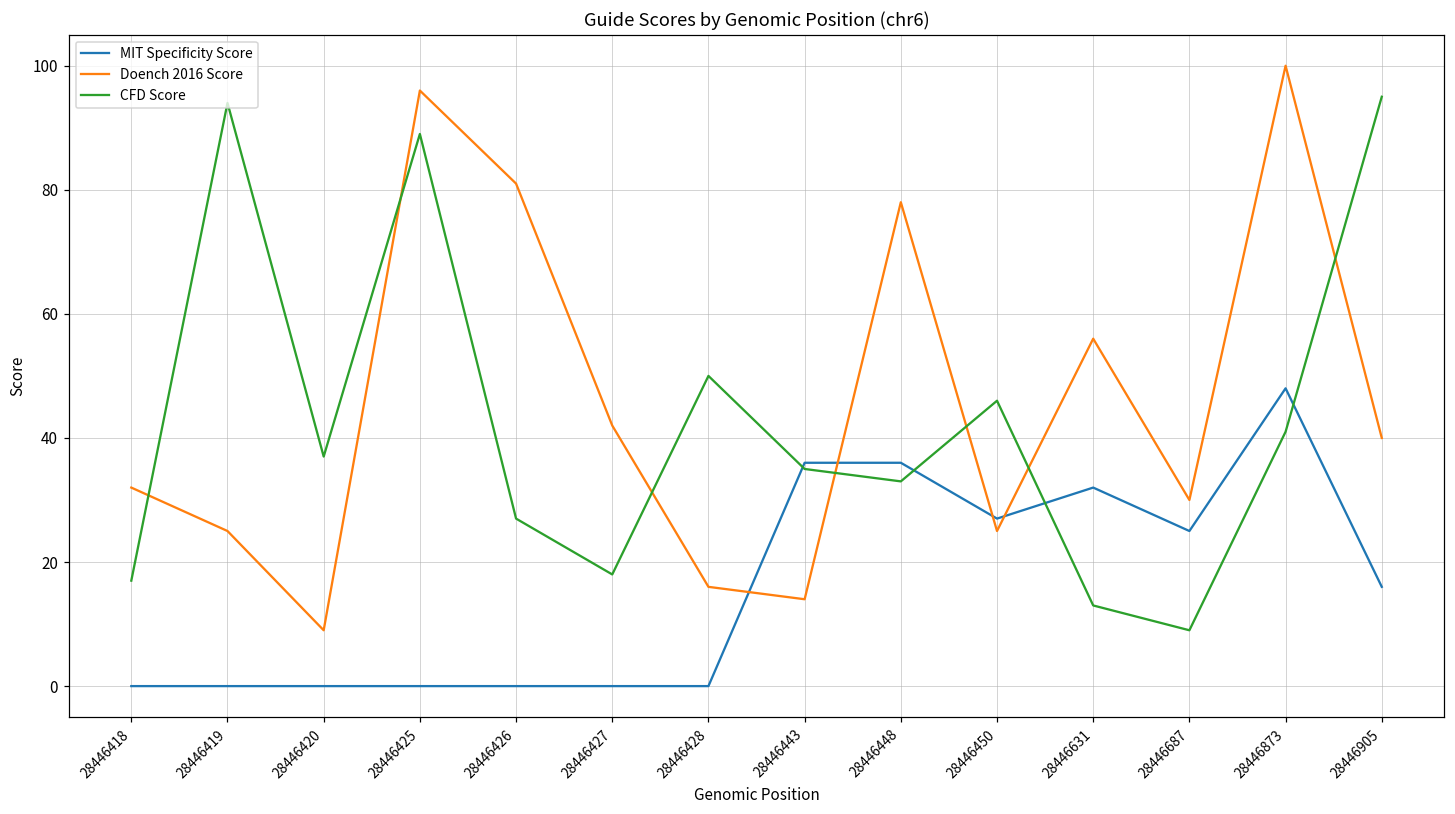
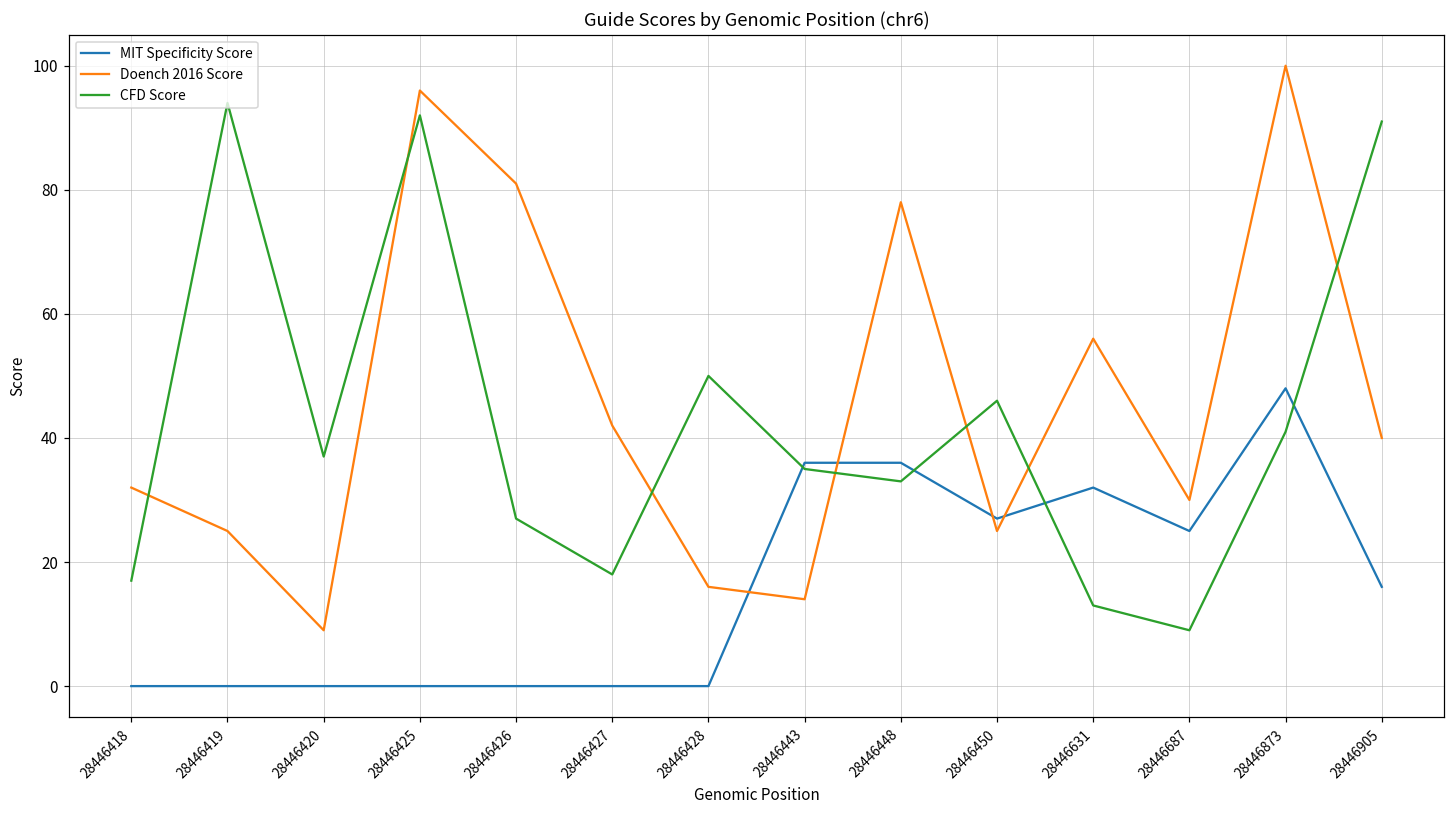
  {
    "MIT Specificity Score": {
      "28446418": 0,
      "28446419": 0,
      "28446420": 0,
      "28446425": 0,
      "28446426": 0,
      "28446427": 0,
      "28446428": 0,
      "28446443": 36,
      "28446448": 36,
      "28446450": 27,
      "28446631": 32,
      "28446687": 25,
      "28446873": 48,
      "28446905": 16
    },
    "Doench 2016 Score": {
      "28446418": 32,
      "28446419": 25,
      "28446420": 9,
      "28446425": 96,
      "28446426": 81,
      "28446427": 42,
      "28446428": 16,
      "28446443": 14,
      "28446448": 78,
      "28446450": 25,
      "28446631": 56,
      "28446687": 30,
      "28446873": 100,
      "28446905": 40
    },
    "CFD Score": {
      "28446418": 17,
      "28446420": 37,
-     "28446425": 89,
+     "28446425": 92,
      "28446426": 27,
      "28446427": 18,
      "28446428": 50,
      "28446443": 35,
      "28446448": 33,
      "28446450": 46,
      "28446631": 13,
      "28446687": 9,
      "28446873": 41,
-     "28446905": 95
+     "28446905": 91
    }
  }
